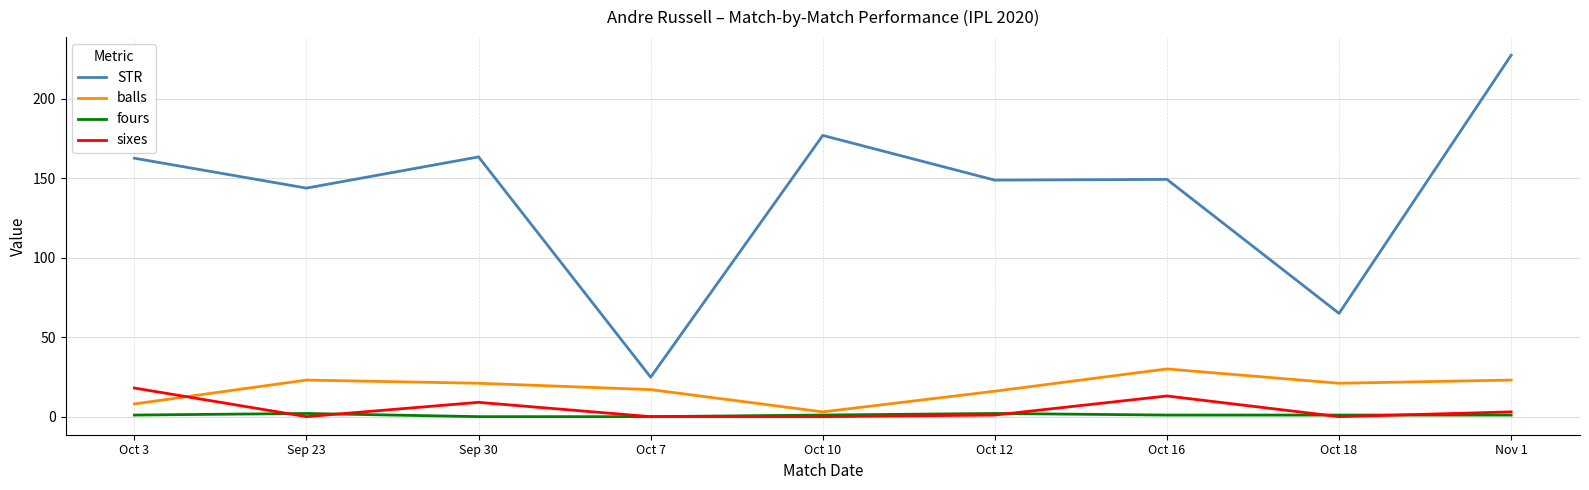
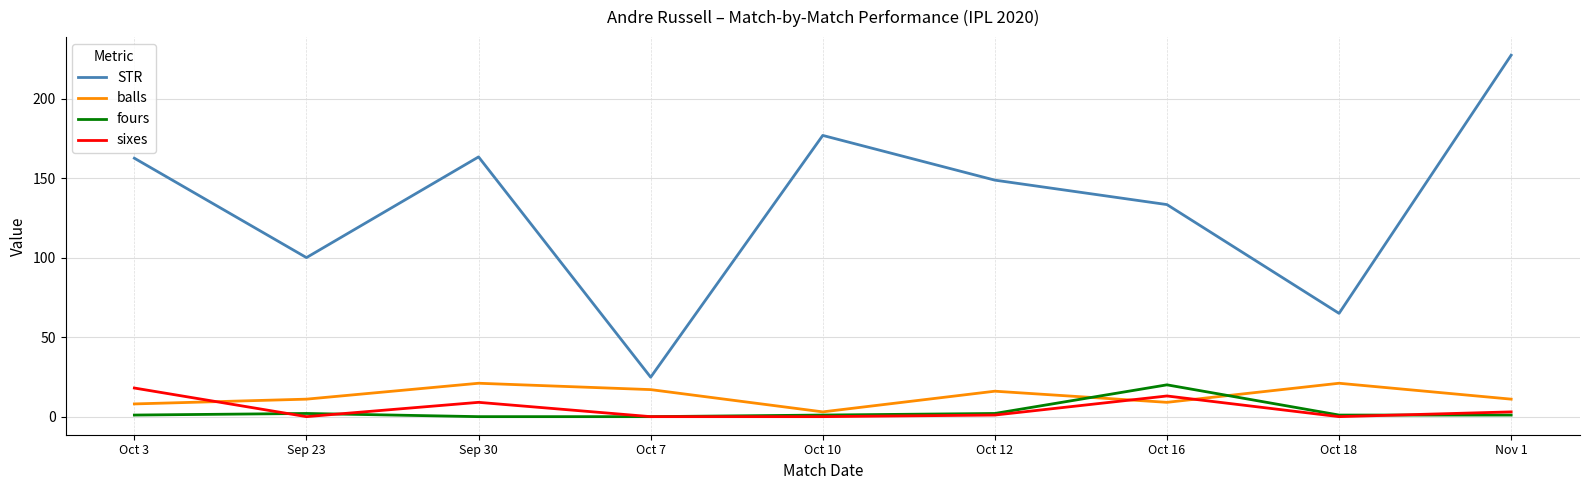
  {
    "STR": {
      "Oct 3": 163,
-     "Sep 23": 144,
+     "Sep 23": 100,
      "Sep 30": 163,
      "Oct 7": 25,
      "Oct 10": 177,
      "Oct 12": 149,
-     "Oct 16": 149,
+     "Oct 16": 133,
      "Oct 18": 65,
      "Nov 1": 227
    },
    "balls": {
      "Oct 3": 8,
-     "Sep 23": 23,
+     "Sep 23": 11,
      "Sep 30": 21,
      "Oct 7": 17,
      "Oct 10": 3,
      "Oct 12": 16,
-     "Oct 16": 30,
+     "Oct 16": 9,
      "Oct 18": 21,
-     "Nov 1": 23
+     "Nov 1": 11
    },
    "fours": {
      "Oct 3": 1,
      "Sep 23": 2,
      "Sep 30": 0,
-     "Oct 16": 1,
+     "Oct 16": 20,
      "Nov 1": 1
    },
    "sixes": {
      "Oct 3": 18,
      "Sep 23": 0,
      "Sep 30": 9,
      "Oct 16": 13,
      "Nov 1": 3
    }
  }
